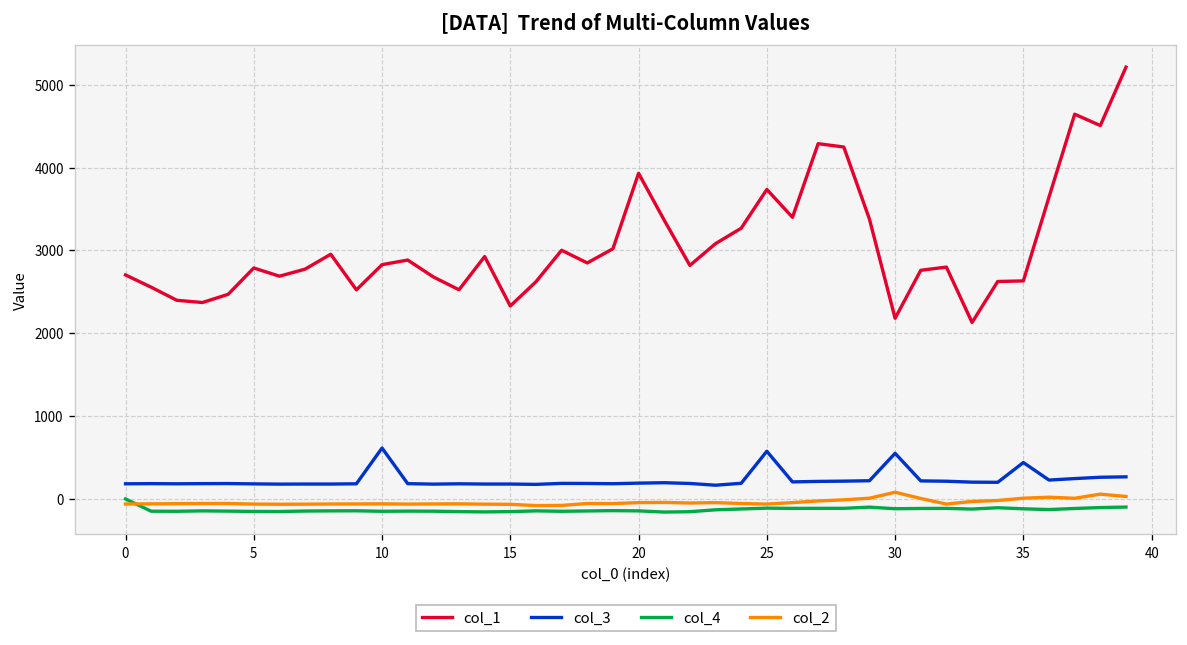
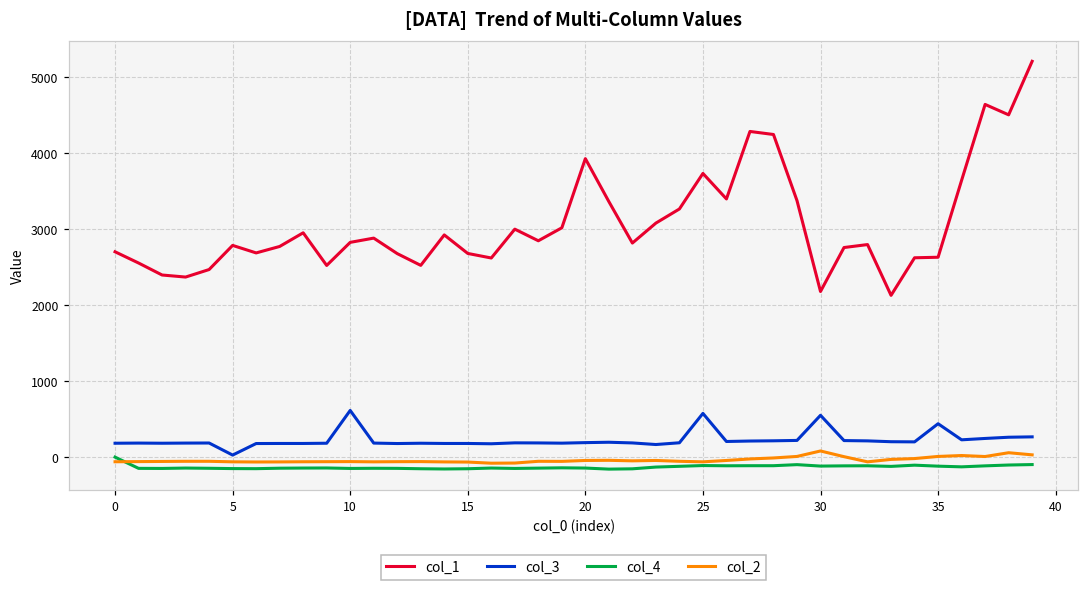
  {
    "col_1": {
      "0": 2700,
      "5": 2800,
      "10": 2800,
-     "15": 2300,
+     "15": 2700,
      "20": 3900,
      "25": 3700,
      "30": 2200,
      "35": 2600
    },
    "col_3": {
      "0": 200,
-     "5": 200,
+     "5": 0,
      "10": 600,
      "15": 200,
      "20": 200,
      "25": 600,
      "30": 500,
      "35": 400
    },
    "col_4": {
      "0": 0,
      "5": -200,
      "10": -200,
      "15": -200,
      "20": -100,
      "25": -100,
      "30": -100,
      "35": -100
    },
    "col_2": {
      "0": -100,
      "5": -100,
      "10": -100,
      "15": -100,
      "20": 0,
      "25": -100,
      "30": 100,
      "35": 0
    }
  }
